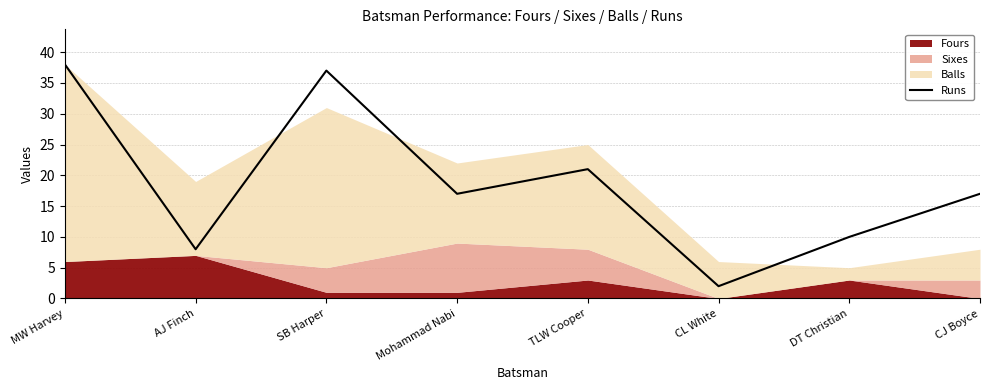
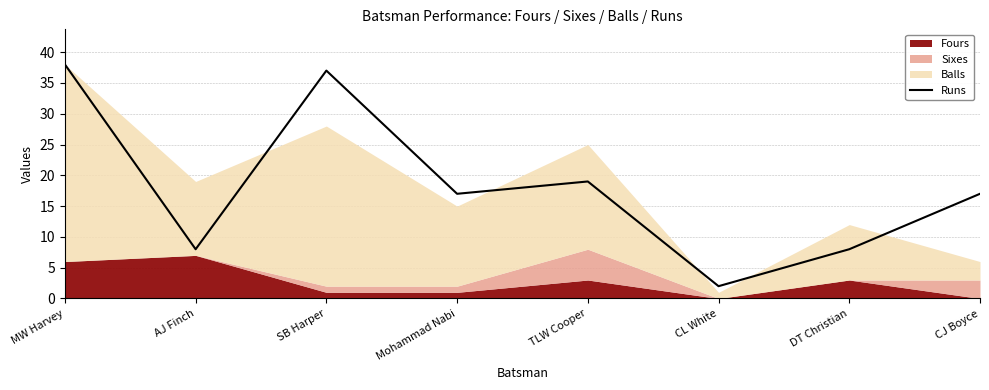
  {
    "Runs": {
      "AJ Finch": 8,
      "SB Harper": 37,
      "Mohammad Nabi": 17,
-     "TLW Cooper": 21,
+     "TLW Cooper": 19,
      "CL White": 2,
-     "DT Christian": 10,
+     "DT Christian": 8,
      "CJ Boyce": 17
    },
    "Fours": {
      "SB Harper": 1,
      "Mohammad Nabi": 1,
      "TLW Cooper": 3,
      "CJ Boyce": 0
    },
    "Sixes": {
-     "SB Harper": 4,
-     "Mohammad Nabi": 8,
+     "SB Harper": 1,
+     "Mohammad Nabi": 1,
      "TLW Cooper": 5,
      "CJ Boyce": 3
    },
    "Balls": {
      "AJ Finch": 12,
      "SB Harper": 26,
      "Mohammad Nabi": 13,
      "TLW Cooper": 17,
-     "CL White": 6,
-     "DT Christian": 2,
-     "CJ Boyce": 5
+     "CL White": 1,
+     "DT Christian": 9,
+     "CJ Boyce": 3
    }
  }
